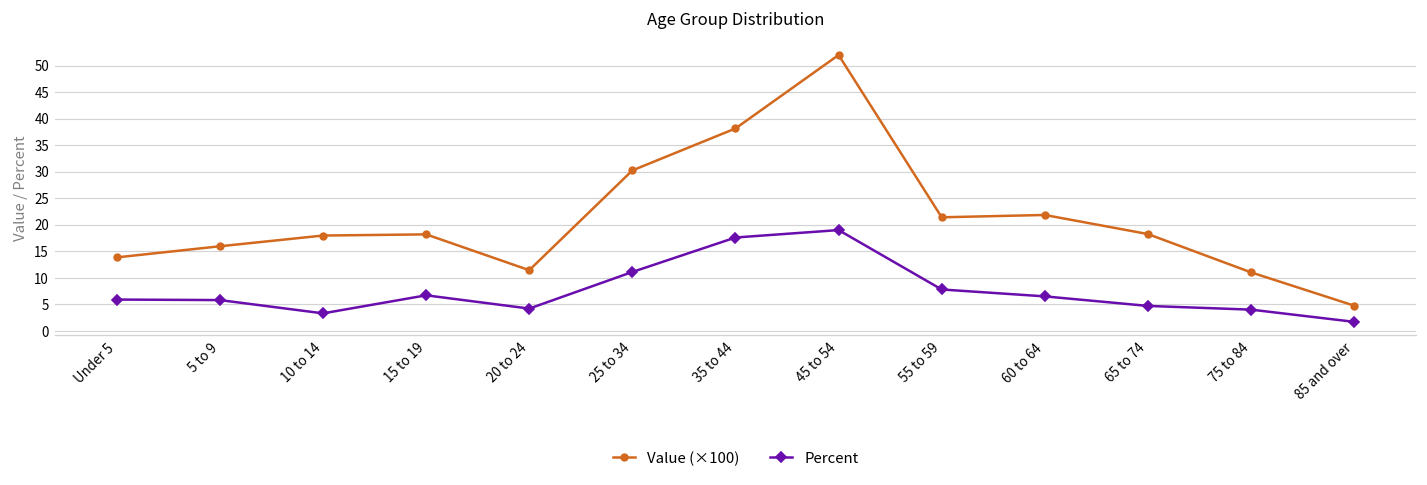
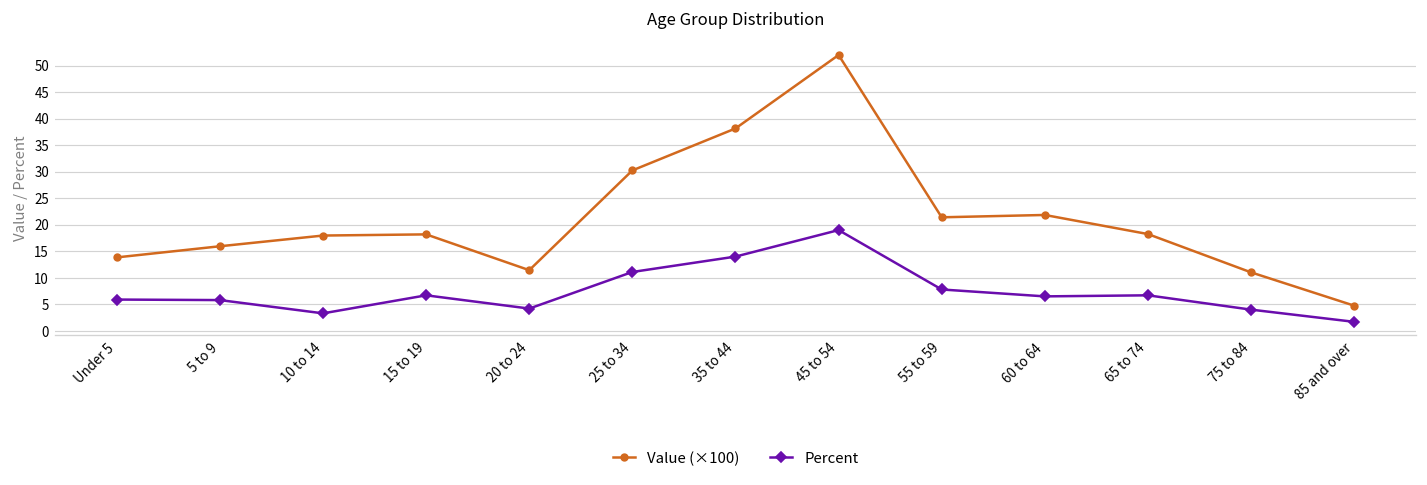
  {
    "Value (×100)": {
      "Under 5": 14,
      "5 to 9": 16,
      "10 to 14": 18,
      "15 to 19": 18,
      "20 to 24": 11,
      "25 to 34": 30,
      "35 to 44": 38,
      "45 to 54": 52,
      "55 to 59": 21,
      "60 to 64": 22,
      "65 to 74": 18,
      "75 to 84": 11,
      "85 and over": 5
    },
    "Percent": {
      "Under 5": 6,
      "5 to 9": 6,
      "10 to 14": 3,
      "15 to 19": 7,
      "20 to 24": 4,
      "25 to 34": 11,
-     "35 to 44": 18,
+     "35 to 44": 14,
      "45 to 54": 19,
      "55 to 59": 8,
      "60 to 64": 7,
-     "65 to 74": 5,
+     "65 to 74": 7,
      "75 to 84": 4,
      "85 and over": 2
    }
  }
